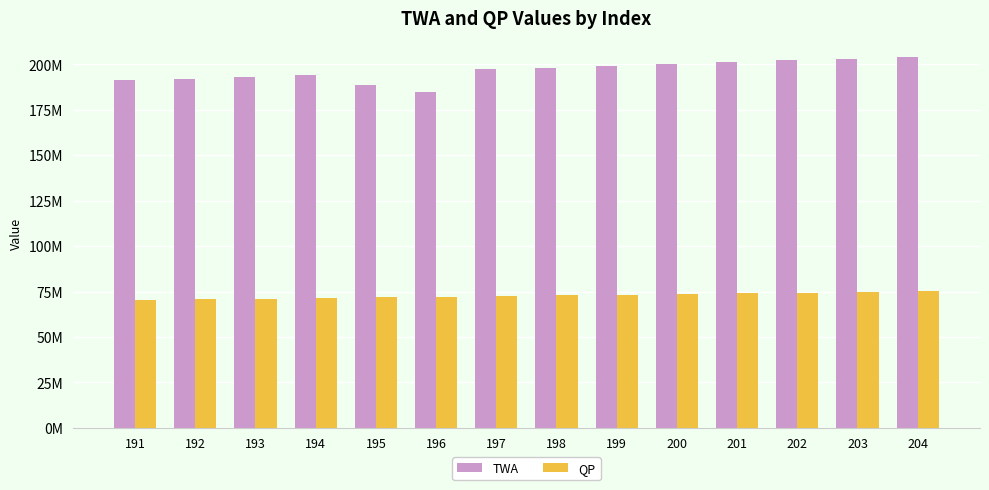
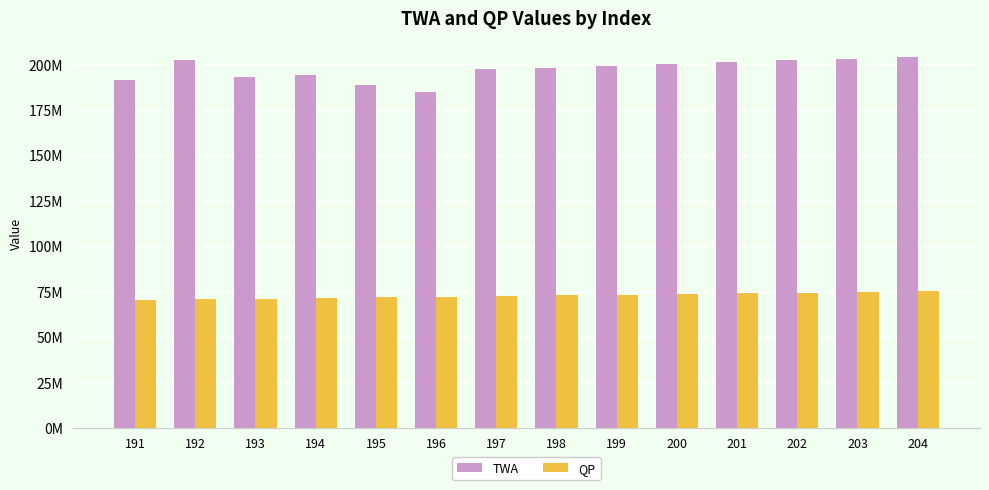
  {
    "TWA": {
      "191": 191000000,
-     "192": 192000000,
+     "192": 202000000,
      "193": 193000000,
      "194": 194000000,
      "195": 189000000,
      "196": 185000000,
      "197": 197000000,
      "198": 198000000,
      "199": 199000000,
      "200": 200000000,
      "201": 201000000,
      "202": 202000000,
      "203": 203000000,
      "204": 204000000
    },
    "QP": {
      "191": 70000000,
      "192": 71000000,
      "193": 71000000,
      "194": 72000000,
      "195": 72000000,
      "196": 72000000,
      "197": 73000000,
      "198": 73000000,
      "199": 73000000,
      "200": 74000000,
      "201": 74000000,
      "202": 74000000,
      "203": 75000000,
      "204": 75000000
    }
  }
